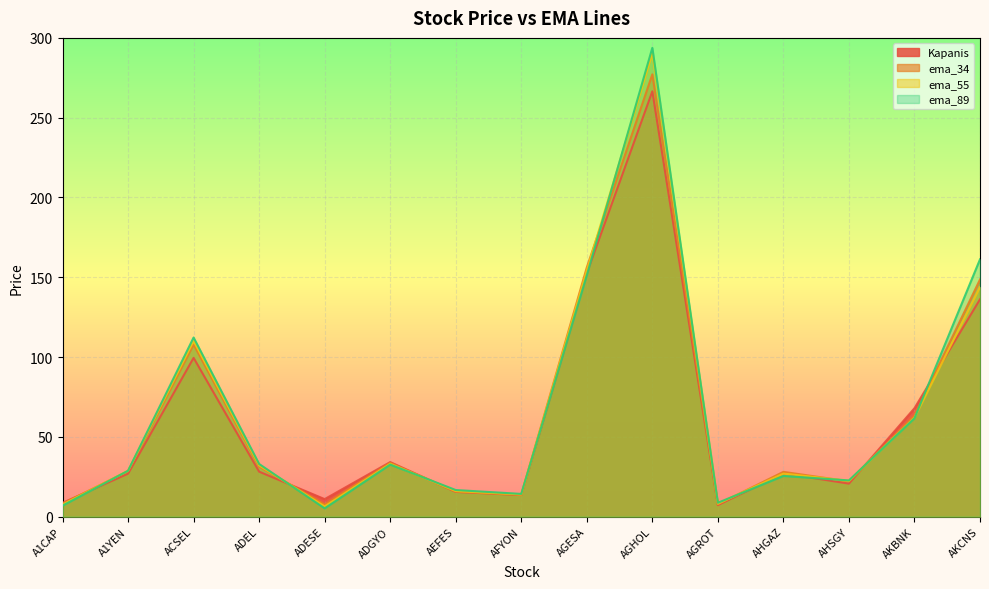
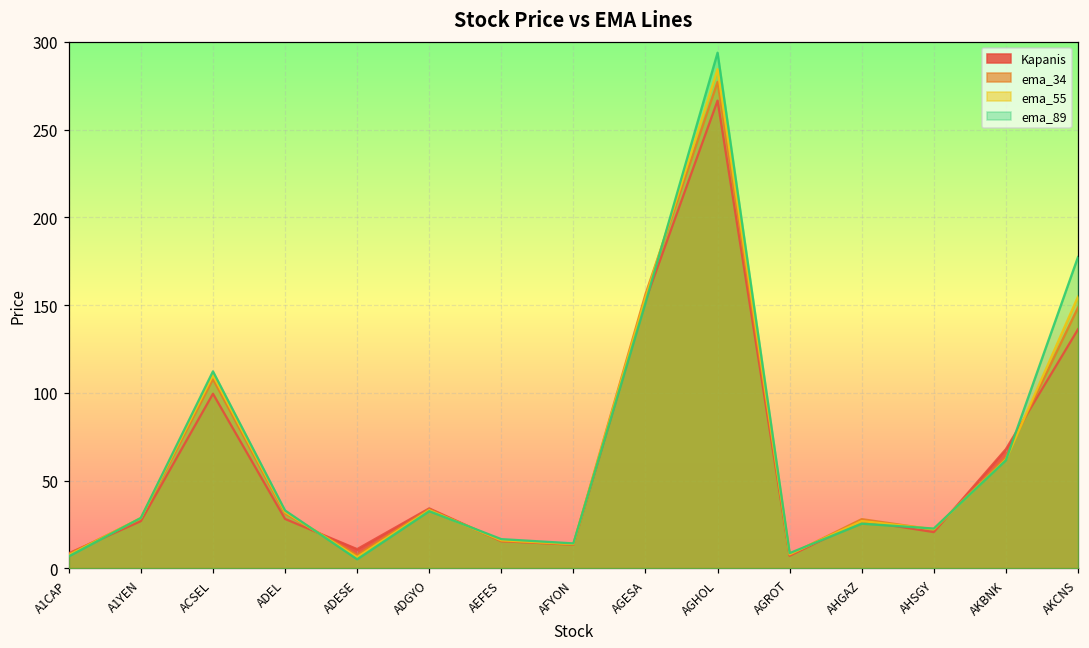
  {
    "ema_55": {
      "ACSEL": 110,
      "AGESA": 154,
-     "AGHOL": 290,
-     "AKCNS": 144
+     "AGHOL": 284,
+     "AKCNS": 155
    },
    "ema_89": {
      "ACSEL": 112,
      "AGHOL": 294,
-     "AKCNS": 161
+     "AKCNS": 177
    }
  }
